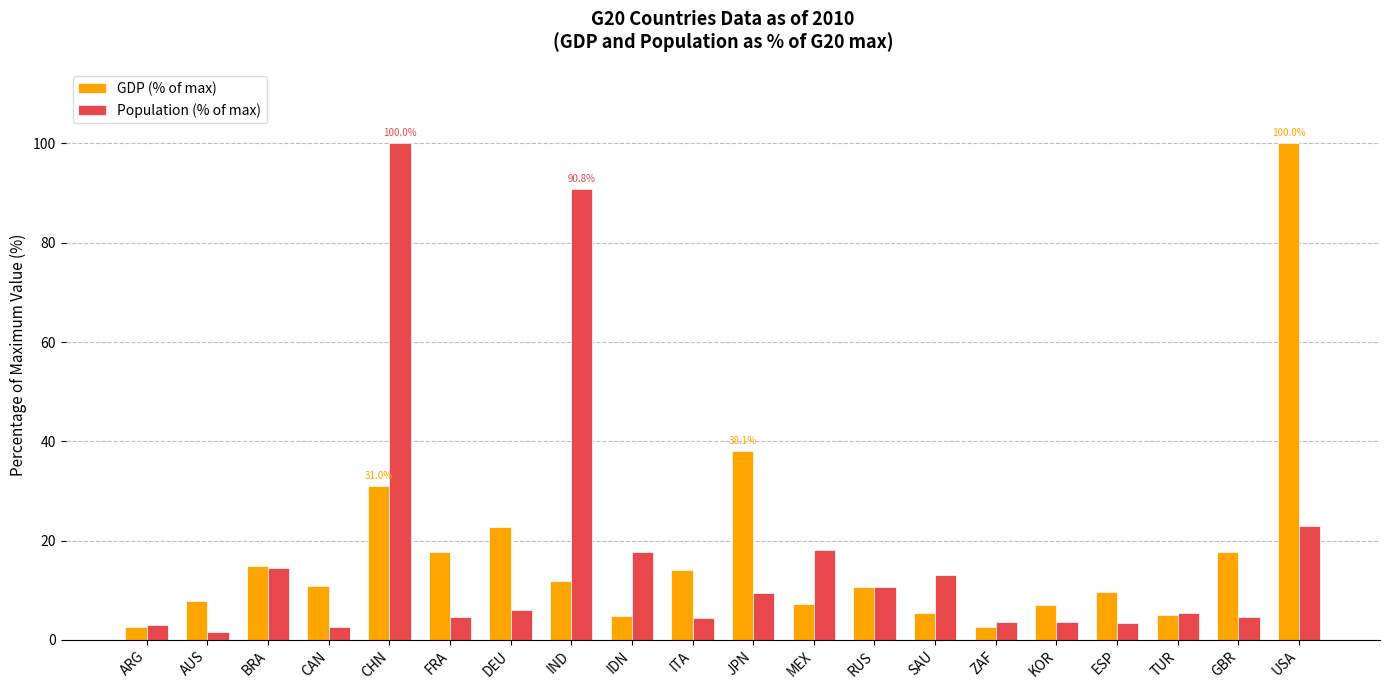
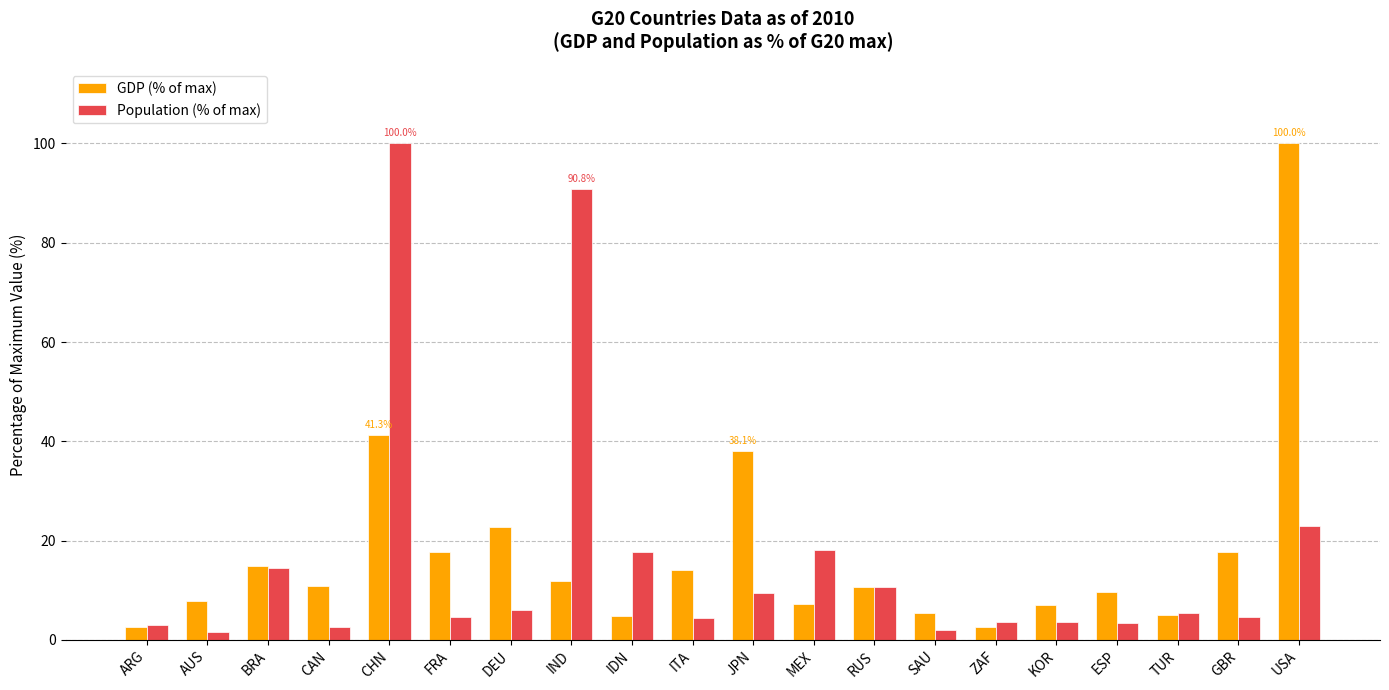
  {
    "GDP (% of max)": {
-     "CHN": "31.0%",
+     "CHN": "41.3%",
      "JPN": "38.1%",
      "USA": "100.0%"
    },
    "Population (% of max)": {
      "ARG": "3",
      "AUS": "2",
      "BRA": "14",
      "CAN": "3",
      "FRA": "5",
      "DEU": "6",
      "IDN": "18",
      "ITA": "4",
      "JPN": "9",
      "MEX": "18",
      "RUS": "11",
-     "SAU": "13",
+     "SAU": "2",
      "ZAF": "4",
      "KOR": "4",
      "ESP": "3",
      "TUR": "5",
      "GBR": "5",
      "USA": "23"
    }
  }
